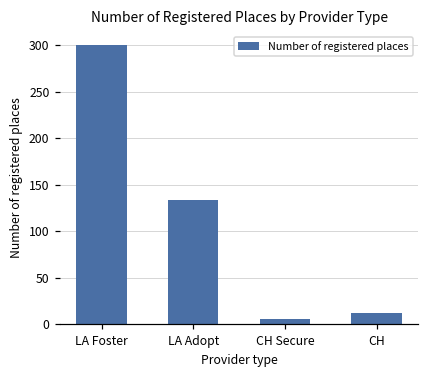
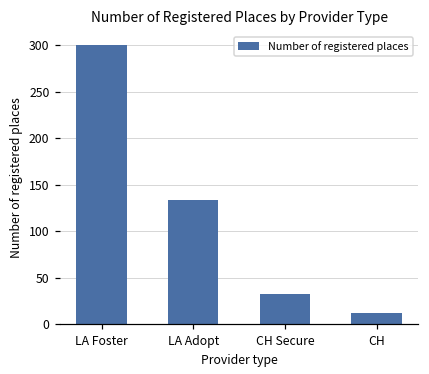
  {
    "LA Foster": 300,
    "LA Adopt": 130,
-   "CH Secure": 10,
+   "CH Secure": 30,
    "CH": 10
  }
